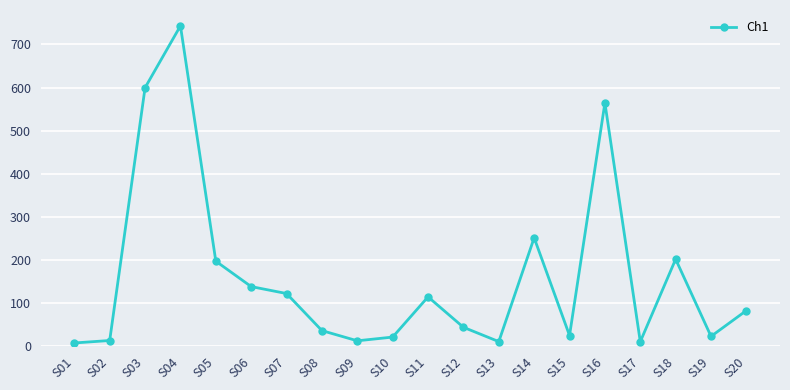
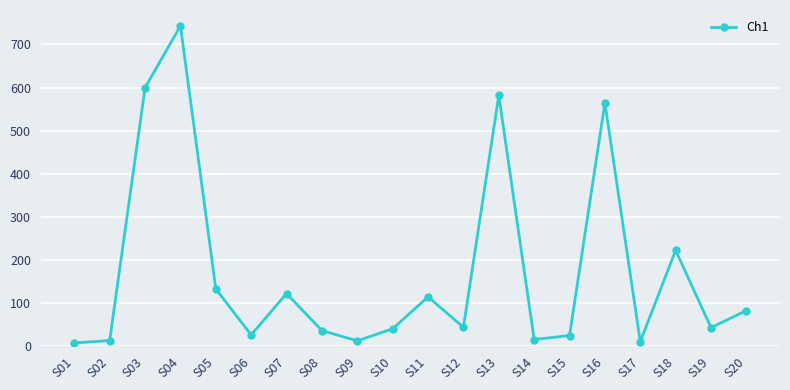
  {
    "S01": 10,
    "S02": 10,
    "S03": 600,
    "S04": 740,
-   "S05": 200,
-   "S06": 140,
+   "S05": 130,
+   "S06": 30,
    "S07": 120,
    "S08": 40,
    "S09": 10,
-   "S10": 20,
+   "S10": 40,
    "S11": 110,
    "S12": 40,
-   "S13": 10,
-   "S14": 250,
+   "S13": 580,
+   "S14": 10,
    "S15": 20,
    "S16": 560,
    "S17": 10,
-   "S18": 200,
-   "S19": 20,
+   "S18": 220,
+   "S19": 40,
    "S20": 80
  }
